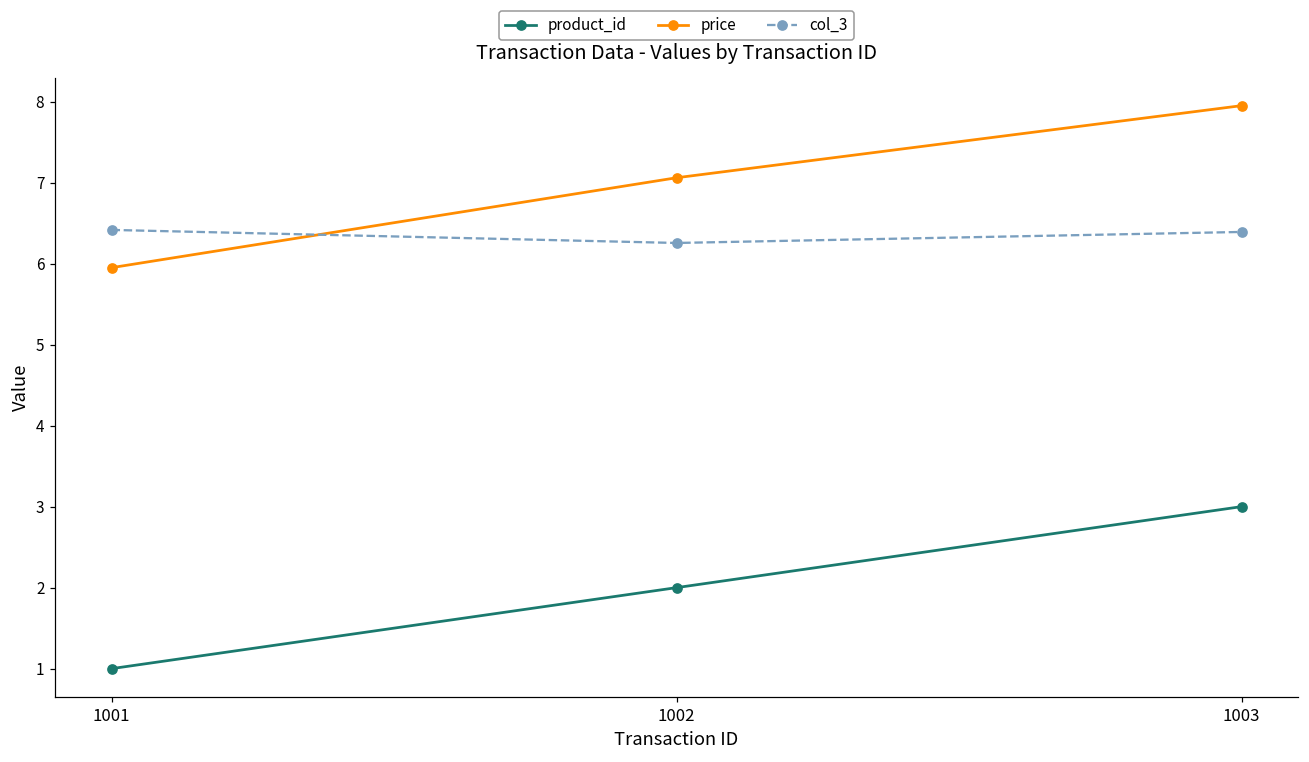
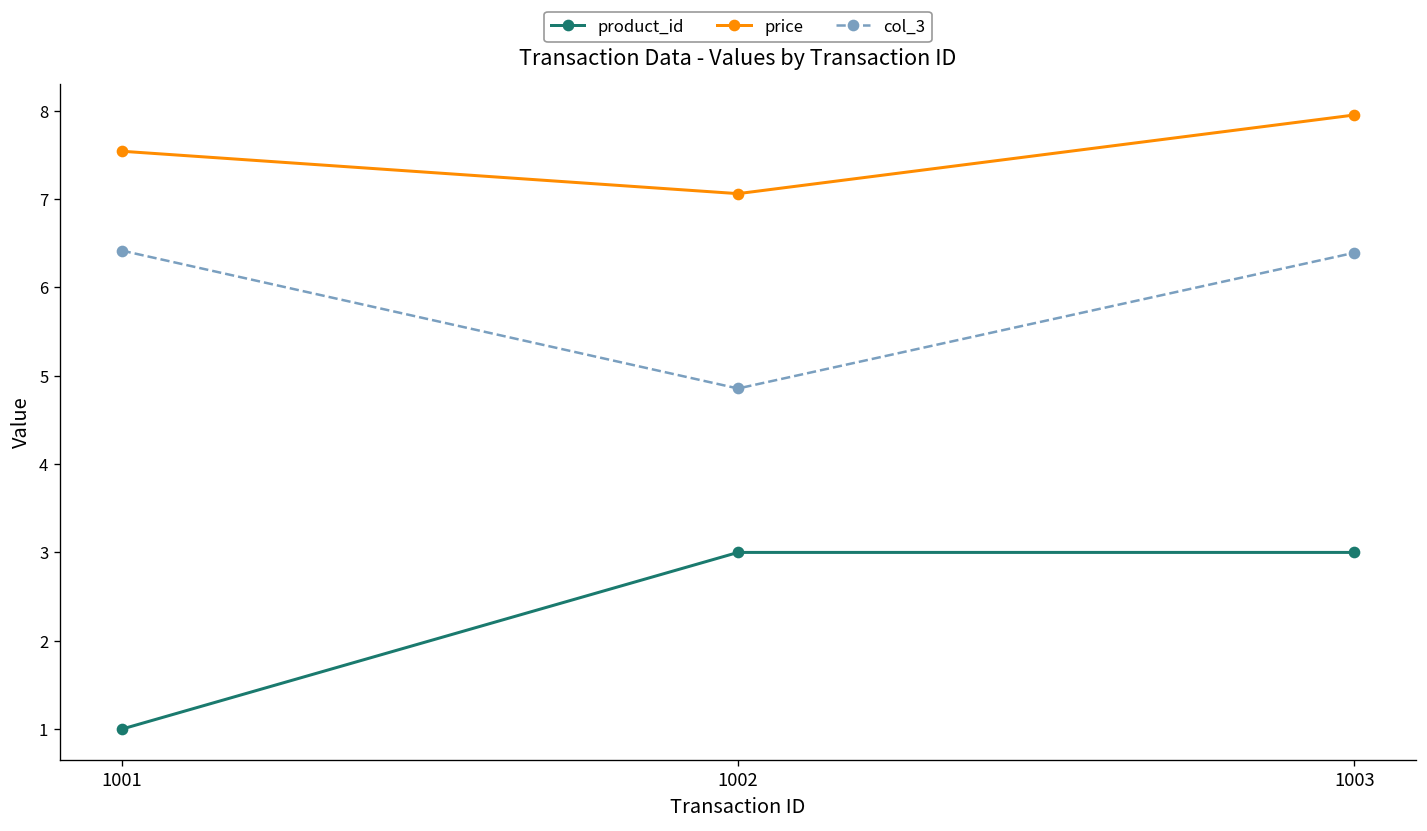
  {
    "product_id": {
      "1001": 1,
-     "1002": 2,
+     "1002": 3,
      "1003": 3
    },
    "price": {
-     "1001": 6.0,
+     "1001": 7.5,
      "1002": 7.1,
      "1003": 8.0
    },
    "col_3": {
      "1001": 6.4,
-     "1002": 6.3,
+     "1002": 4.9,
      "1003": 6.4
    }
  }
